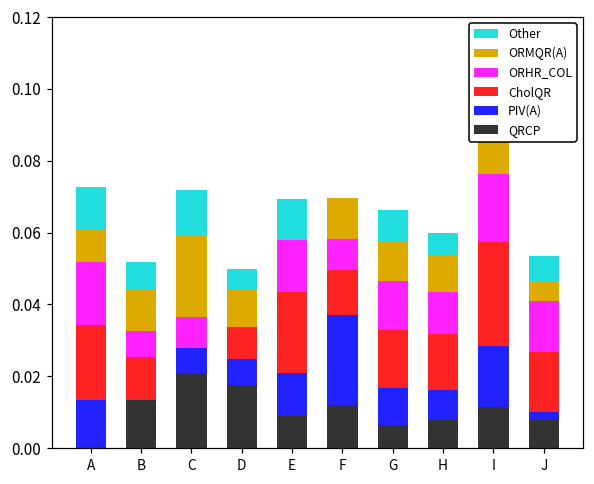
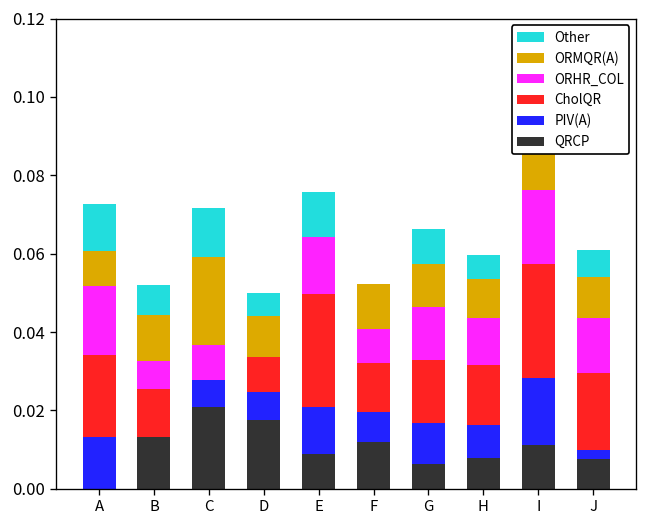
  {
    "QRCP": {
      "A": 0.000,
      "B": 0.013,
      "C": 0.021,
      "D": 0.018,
      "E": 0.009,
      "F": 0.012,
      "G": 0.006,
      "H": 0.008,
      "I": 0.011,
      "J": 0.008
    },
    "PIV(A)": {
      "A": 0.013,
      "B": 0.000,
      "C": 0.007,
      "D": 0.007,
      "E": 0.012,
-     "F": 0.025,
+     "F": 0.008,
      "G": 0.010,
      "H": 0.008,
      "I": 0.017,
      "J": 0.002
    },
    "CholQR": {
      "A": 0.021,
      "B": 0.012,
      "C": 0.000,
      "D": 0.009,
-     "E": 0.023,
+     "E": 0.029,
      "F": 0.013,
      "G": 0.016,
      "H": 0.015,
      "I": 0.029,
-     "J": 0.017
+     "J": 0.019
    },
    "ORHR_COL": {
      "A": 0.018,
      "B": 0.007,
      "C": 0.009,
      "D": 0.000,
      "E": 0.014,
      "F": 0.009,
      "G": 0.014,
      "H": 0.012,
      "I": 0.019,
      "J": 0.014
    },
    "ORMQR(A)": {
      "A": 0.009,
      "B": 0.012,
      "C": 0.023,
      "D": 0.011,
      "E": 0.000,
      "F": 0.011,
      "G": 0.011,
      "H": 0.010,
      "I": 0.009,
-     "J": 0.006
+     "J": 0.010
    },
    "Other": {
      "A": 0.012,
      "B": 0.008,
      "C": 0.013,
      "D": 0.006,
      "E": 0.011,
      "F": 0.000,
      "G": 0.009,
      "H": 0.006,
      "J": 0.007
    }
  }
